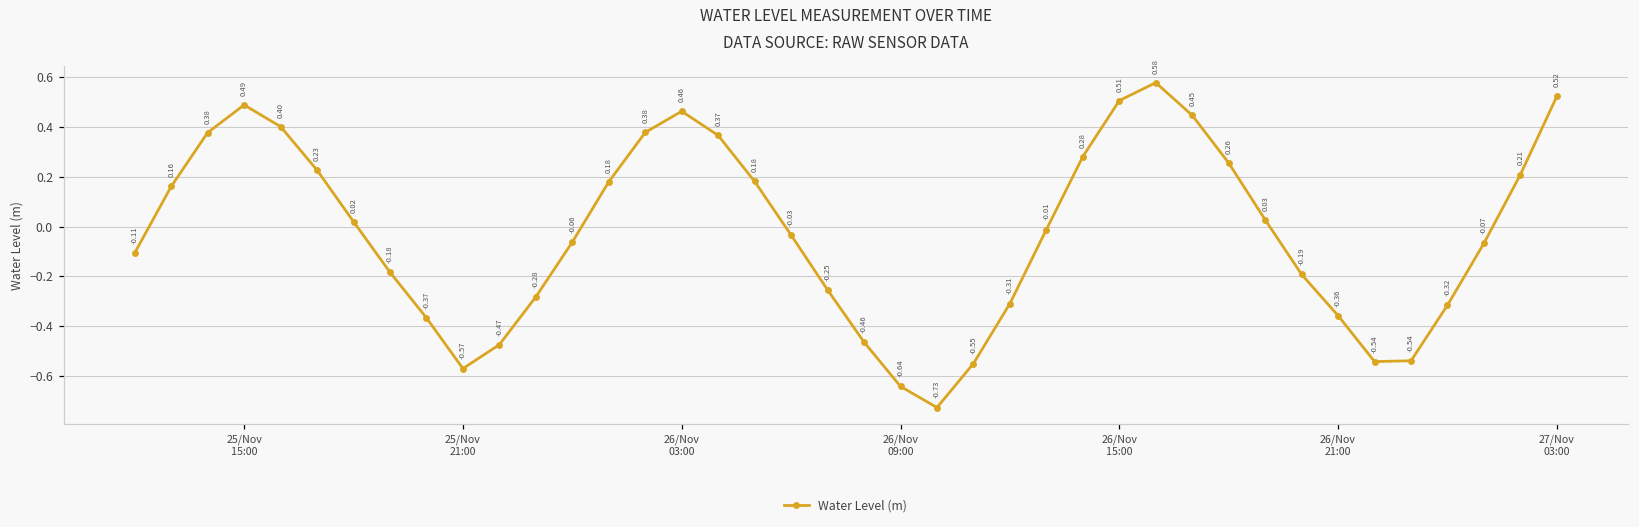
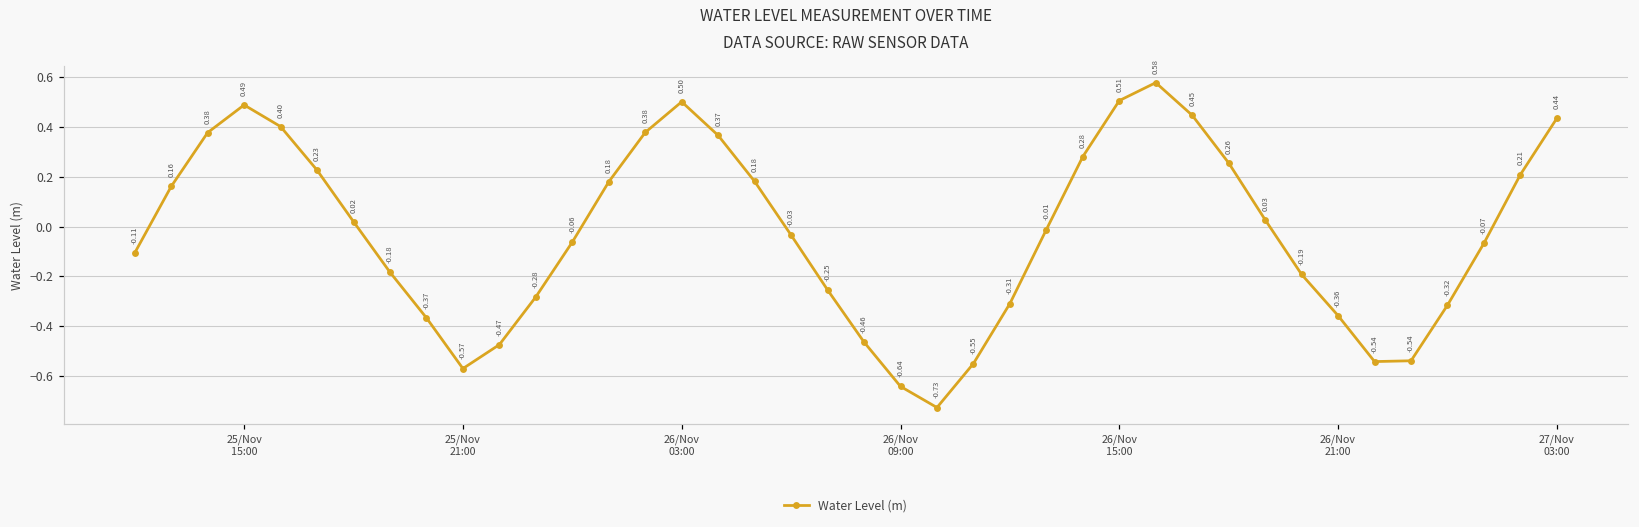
  {
    "25/Nov 15:00": 0.49,
    "25/Nov 21:00": -0.57,
-   "26/Nov 03:00": 0.46,
+   "26/Nov 03:00": 0.50,
    "26/Nov 09:00": -0.64,
    "26/Nov 15:00": 0.51,
    "26/Nov 21:00": -0.36,
-   "27/Nov 03:00": 0.52
+   "27/Nov 03:00": 0.44
  }
